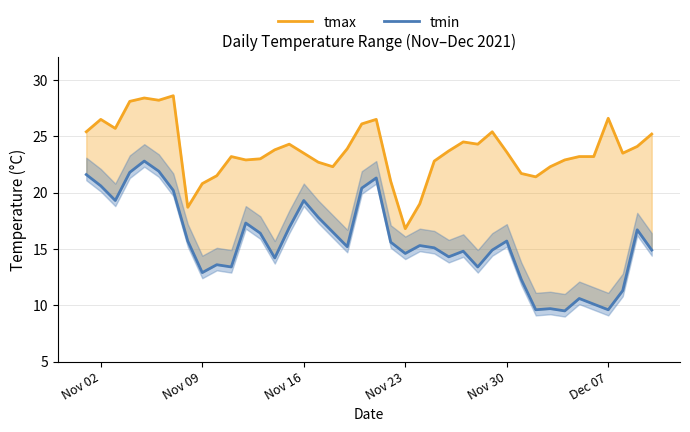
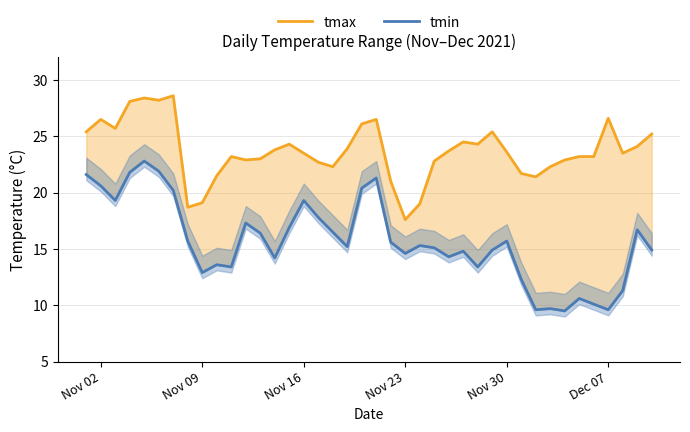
  {
    "tmax": {
      "Nov 02": 26.5,
-     "Nov 09": 20.8,
+     "Nov 09": 19.1,
      "Nov 16": 23.5,
-     "Nov 23": 16.8,
+     "Nov 23": 17.6,
      "Nov 30": 23.6,
      "Dec 07": 26.6
    }
  }
